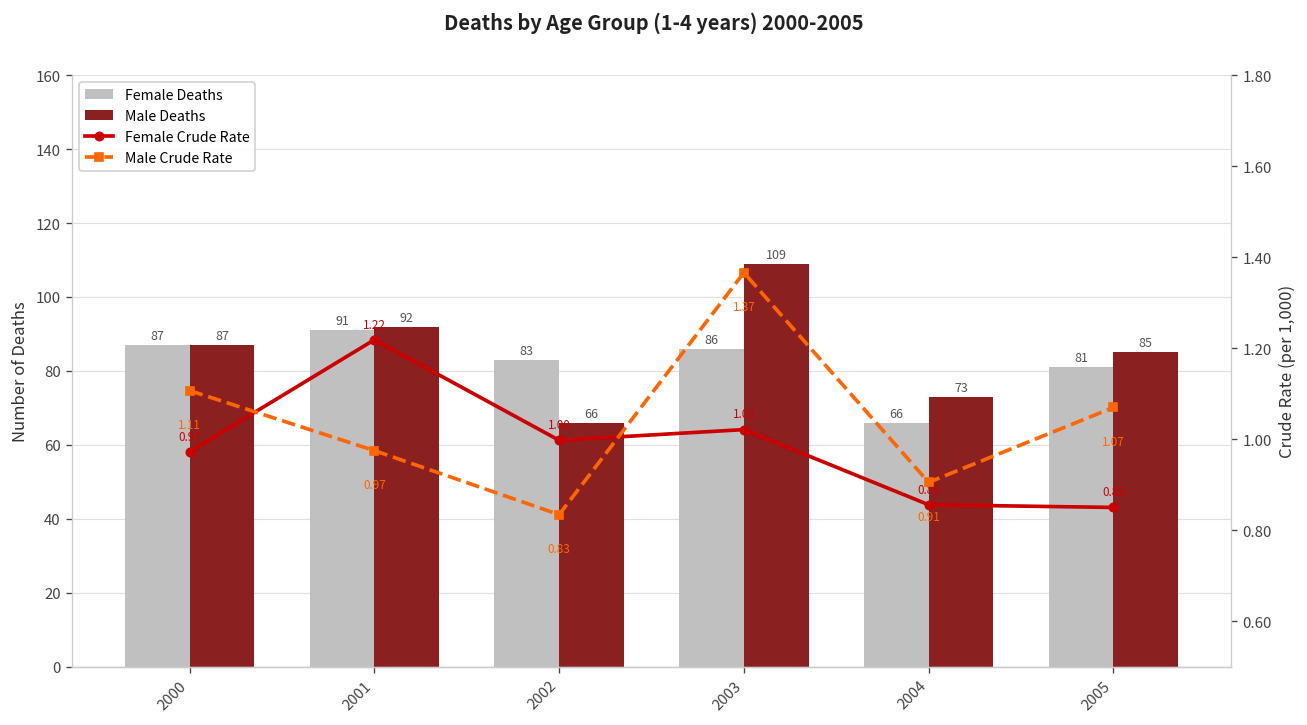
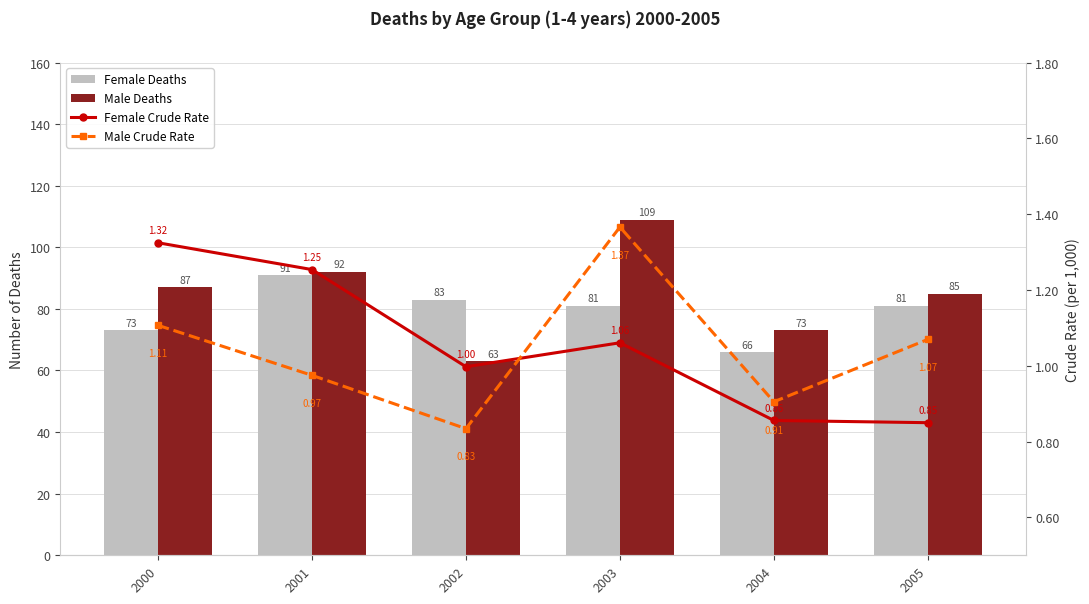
  {
    "Female Deaths": {
-     "2000": 87,
+     "2000": 73,
      "2001": 91,
      "2002": 83,
-     "2003": 86,
+     "2003": 81,
      "2004": 66,
      "2005": 81
    },
    "Male Deaths": {
      "2000": 87,
      "2001": 92,
-     "2002": 66,
+     "2002": 63,
      "2003": 109,
      "2004": 73,
      "2005": 85
    },
    "Female Crude Rate": {
-     "2000": 0.97,
-     "2001": 1.22,
+     "2000": 1.32,
+     "2001": 1.25,
      "2002": 1.00,
-     "2003": 1.02,
+     "2003": 1.06,
      "2005": 0.85
    },
    "Male Crude Rate": {
      "2000": 1.11,
      "2001": 0.97,
      "2002": 0.83,
      "2003": 1.37,
      "2004": 0.91,
      "2005": 1.07
    }
  }
